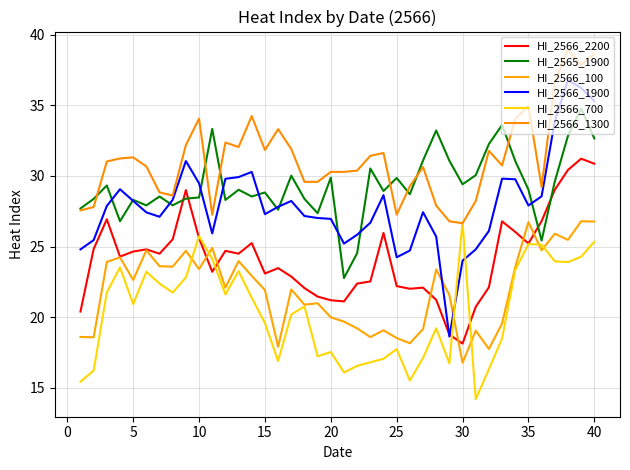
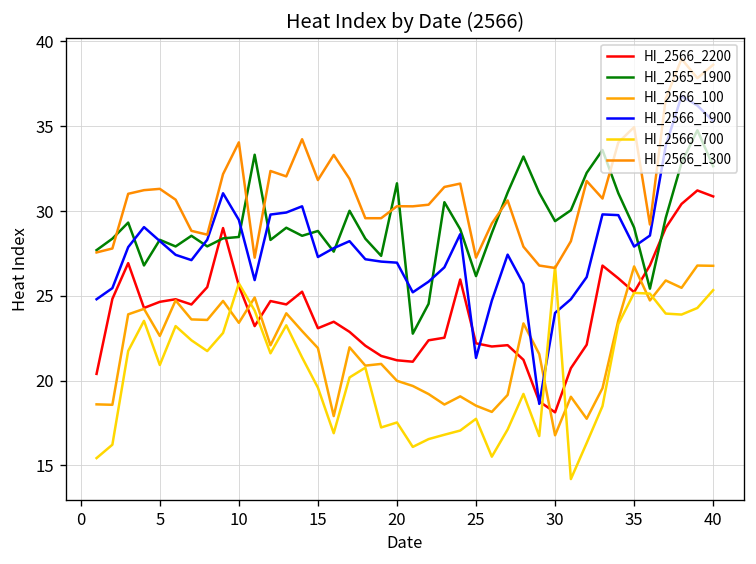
  {
    "HI_2566_2200": {
      "5": 24.6,
      "15": 23.1,
      "20": 21.2,
      "25": 22.2,
      "30": 18.1,
      "40": 30.9
    },
    "HI_2565_1900": {
      "10": 28.5,
      "15": 28.8,
-     "20": 29.9,
-     "25": 29.9,
+     "20": 31.6,
+     "25": 26.2,
      "30": 29.4,
      "35": 29.0,
      "40": 32.6
    },
    "HI_2566_1900": {
      "10": 29.5,
      "15": 27.3,
      "20": 27.0,
-     "25": 24.2,
+     "25": 21.3,
      "30": 24.0,
      "35": 27.9
    }
  }
